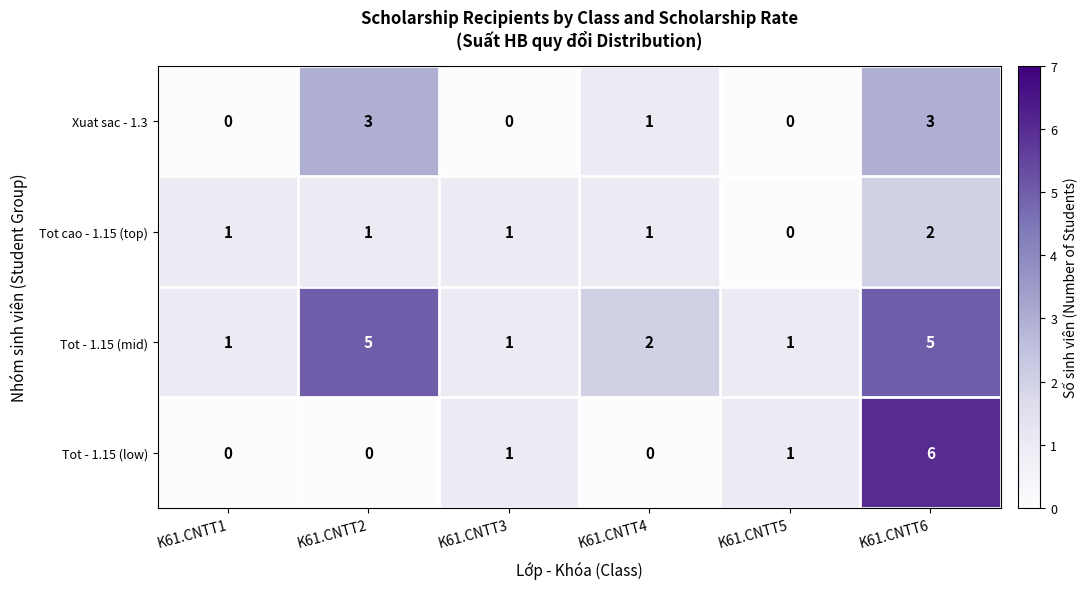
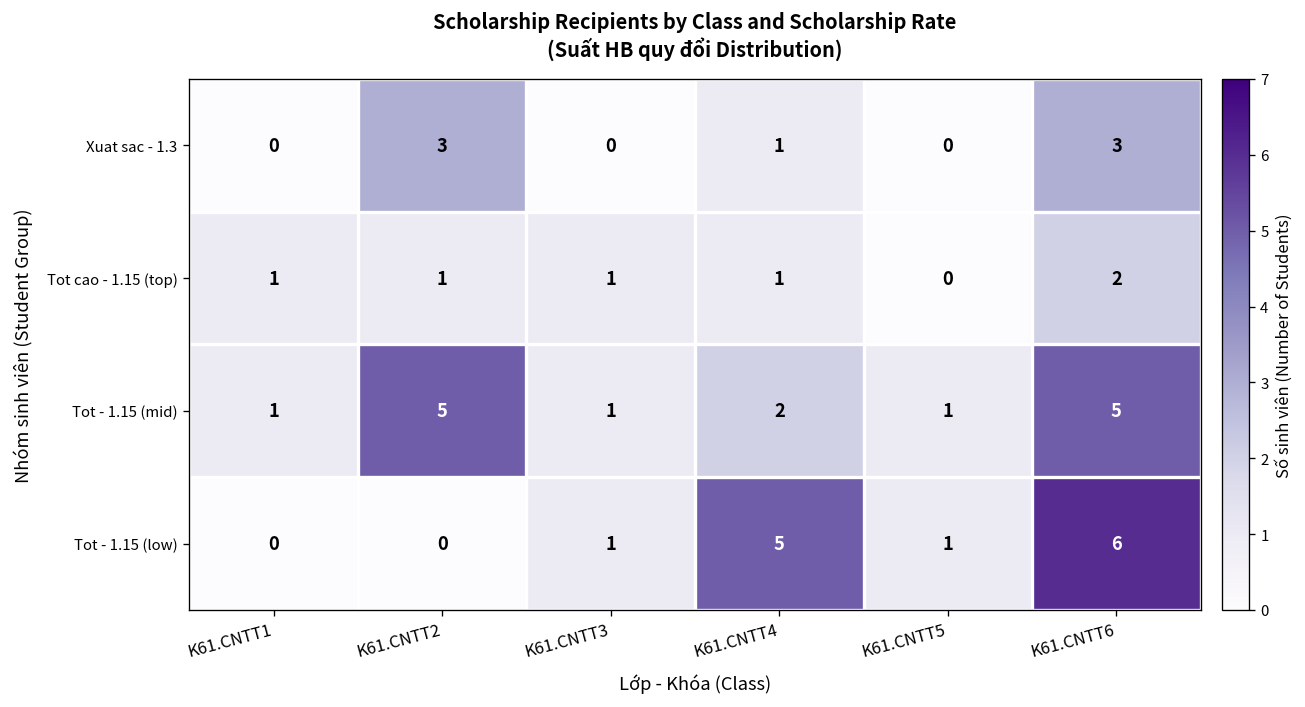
  {
    "Xuat sac - 1.3": {
      "K61.CNTT1": 0,
      "K61.CNTT2": 3,
      "K61.CNTT3": 0,
      "K61.CNTT4": 1,
      "K61.CNTT5": 0,
      "K61.CNTT6": 3
    },
    "Tot cao - 1.15 (top)": {
      "K61.CNTT1": 1,
      "K61.CNTT2": 1,
      "K61.CNTT3": 1,
      "K61.CNTT4": 1,
      "K61.CNTT5": 0,
      "K61.CNTT6": 2
    },
    "Tot - 1.15 (mid)": {
      "K61.CNTT1": 1,
      "K61.CNTT2": 5,
      "K61.CNTT3": 1,
      "K61.CNTT4": 2,
      "K61.CNTT5": 1,
      "K61.CNTT6": 5
    },
    "Tot - 1.15 (low)": {
      "K61.CNTT1": 0,
      "K61.CNTT2": 0,
      "K61.CNTT3": 1,
-     "K61.CNTT4": 0,
+     "K61.CNTT4": 5,
      "K61.CNTT5": 1,
      "K61.CNTT6": 6
    }
  }
